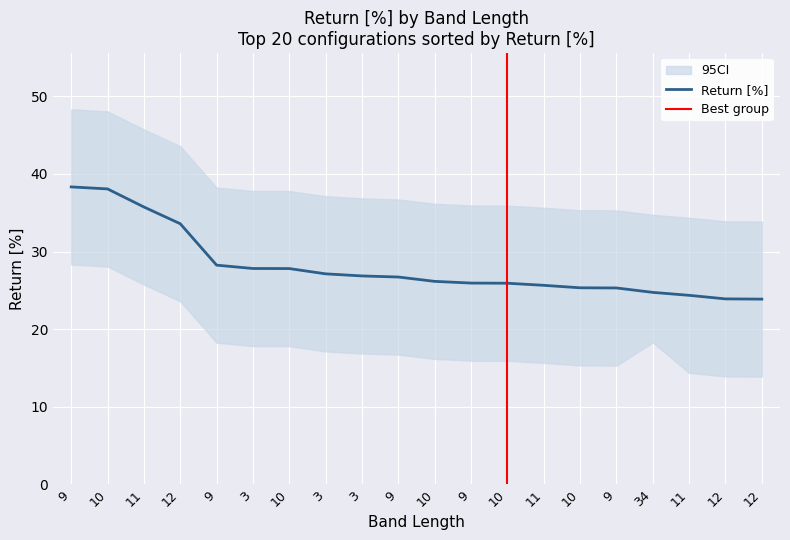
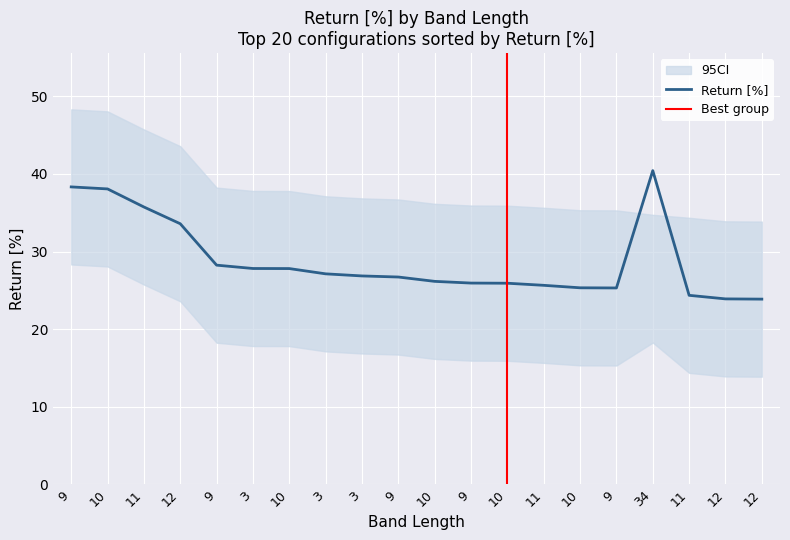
  {
    "Return [%]": {
-     "34": 25
+     "34": 40
    }
  }
